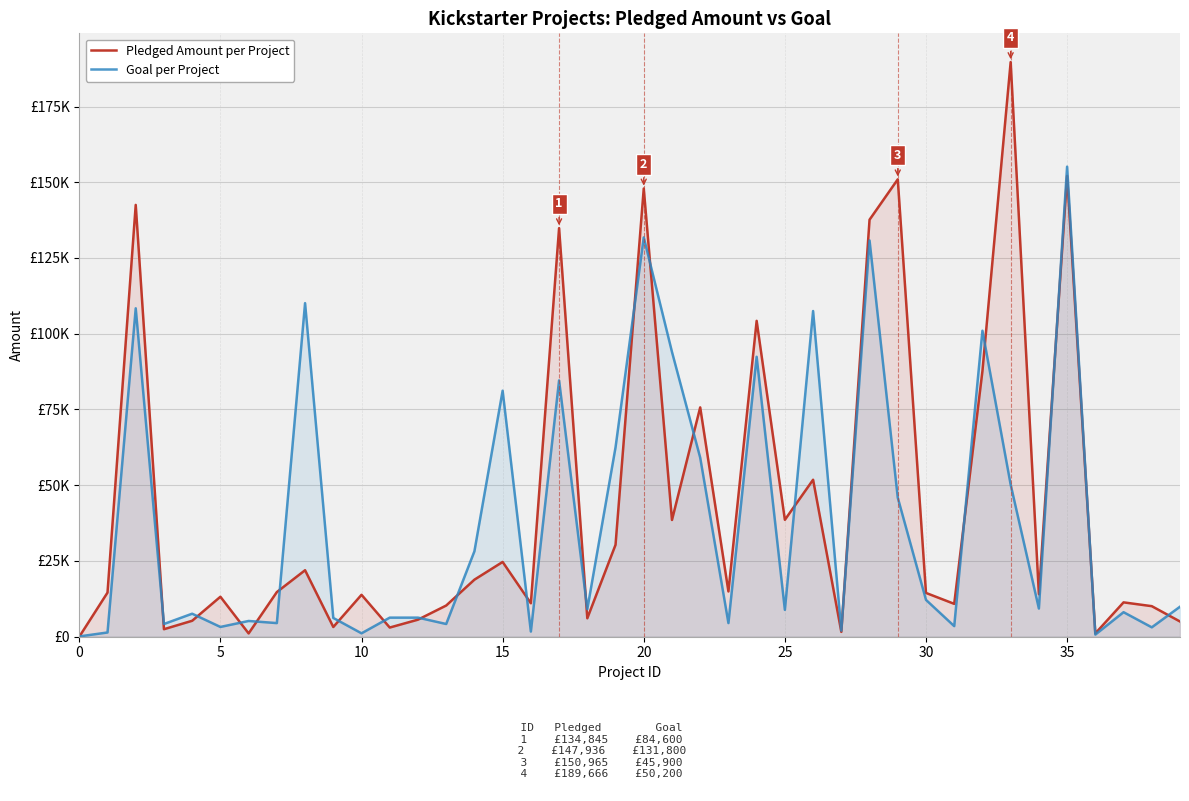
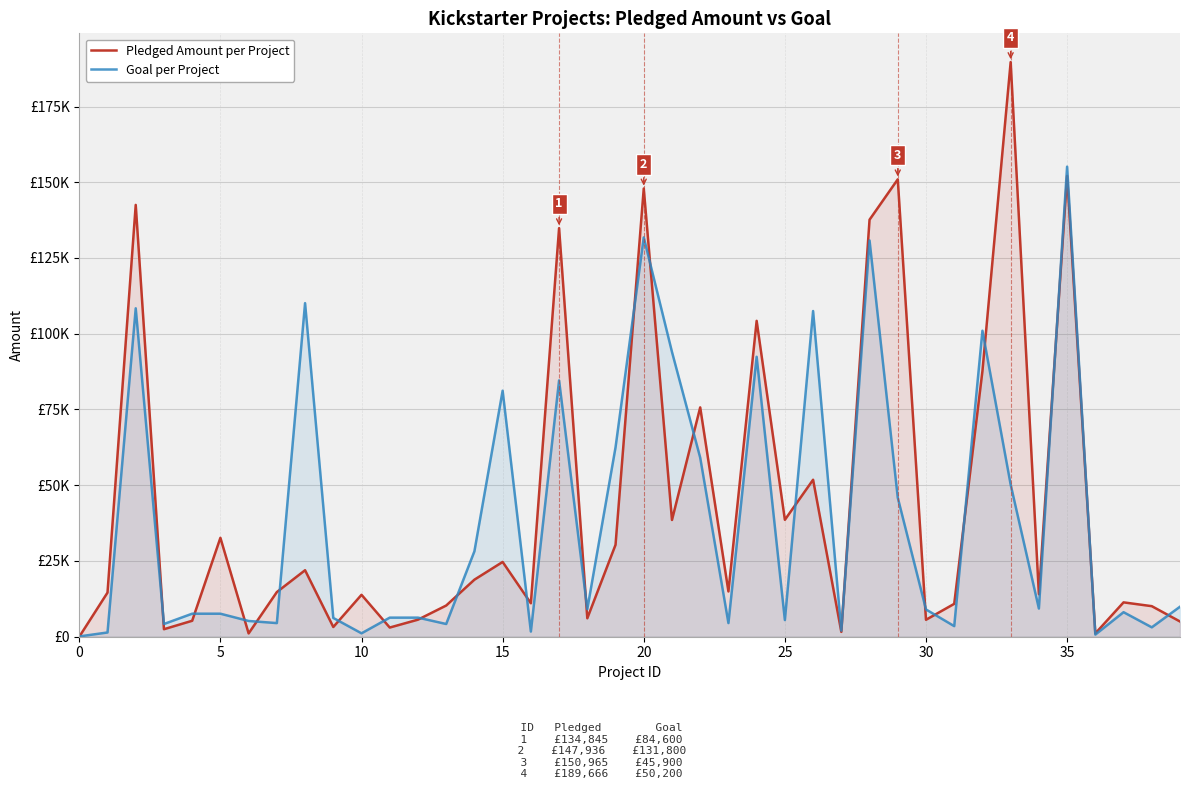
  {
    "Pledged Amount per Project": {
-     "5": "£13000",
+     "5": "£33000",
      "10": "£14000",
      "15": "£25000",
      "25": "£39000",
-     "30": "£14000",
+     "30": "£6000",
      "35": "£152000"
    },
    "Goal per Project": {
-     "5": "£3000",
+     "5": "£8000",
      "10": "£1000",
      "15": "£81000",
      "20": "£132000",
-     "25": "£9000",
-     "30": "£12000",
+     "25": "£6000",
+     "30": "£9000",
      "35": "£155000"
    }
  }
